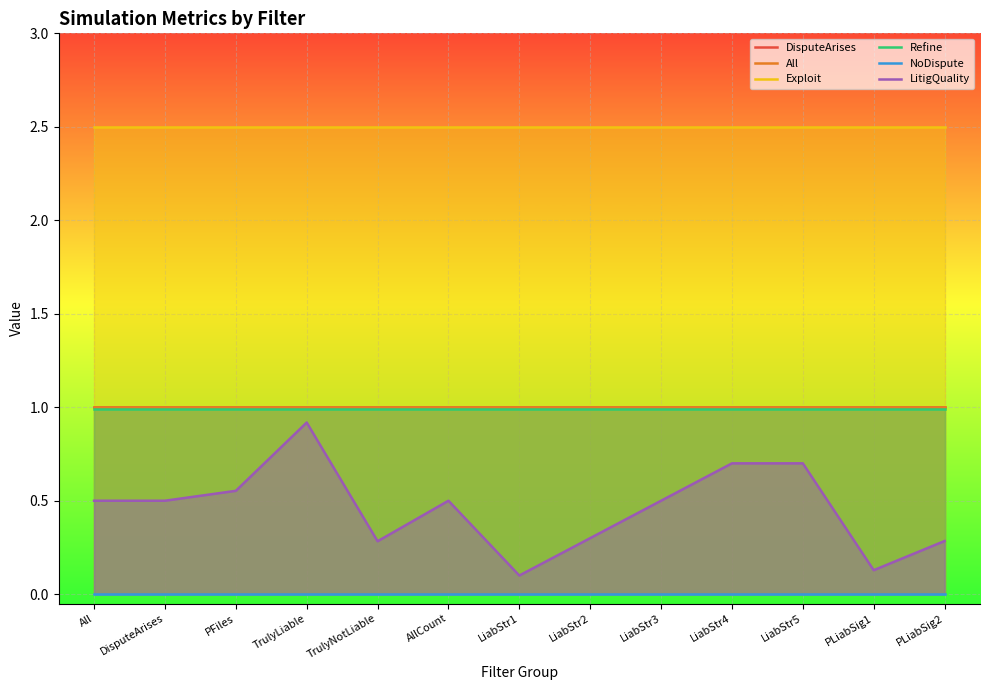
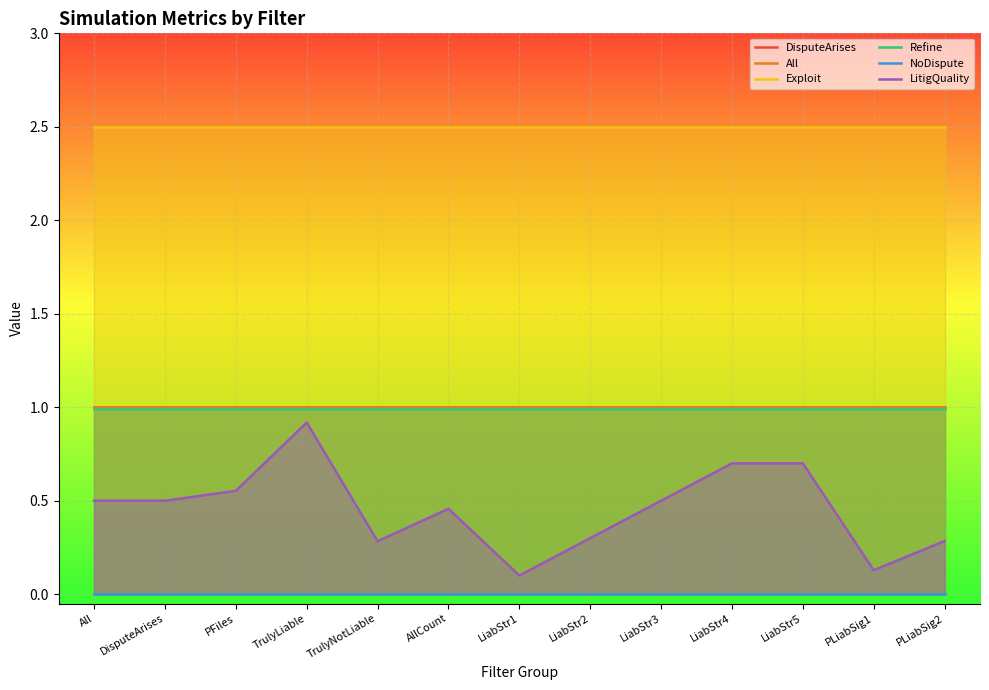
  {
    "Exploit": {
      "All": 2.50,
      "DisputeArises": 2.50,
      "PFiles": 2.50,
      "TrulyLiable": 2.50,
      "TrulyNotLiable": 2.50,
      "AllCount": 2.50,
      "LiabStr1": 2.50,
      "LiabStr2": 2.50,
      "LiabStr3": 2.50,
      "LiabStr4": 2.50,
      "LiabStr5": 2.50,
      "PLiabSig1": 2.50,
      "PLiabSig2": 2.50
    },
    "NoDispute": {
      "All": 0.00,
      "DisputeArises": 0.00,
      "PFiles": 0.00,
      "TrulyLiable": 0.00,
      "TrulyNotLiable": 0.00,
      "AllCount": 0.00,
      "LiabStr1": 0.00,
      "LiabStr2": 0.00,
      "LiabStr3": 0.00,
      "LiabStr4": 0.00,
      "LiabStr5": 0.00,
      "PLiabSig1": 0.00,
      "PLiabSig2": 0.00
    },
    "LitigQuality": {
      "All": 0.50,
      "DisputeArises": 0.50,
      "PFiles": 0.55,
      "TrulyLiable": 0.92,
      "TrulyNotLiable": 0.28,
-     "AllCount": 0.50,
+     "AllCount": 0.46,
      "LiabStr1": 0.10,
      "LiabStr2": 0.30,
      "LiabStr3": 0.50,
      "LiabStr4": 0.70,
      "LiabStr5": 0.70,
      "PLiabSig1": 0.13,
      "PLiabSig2": 0.28
    }
  }
